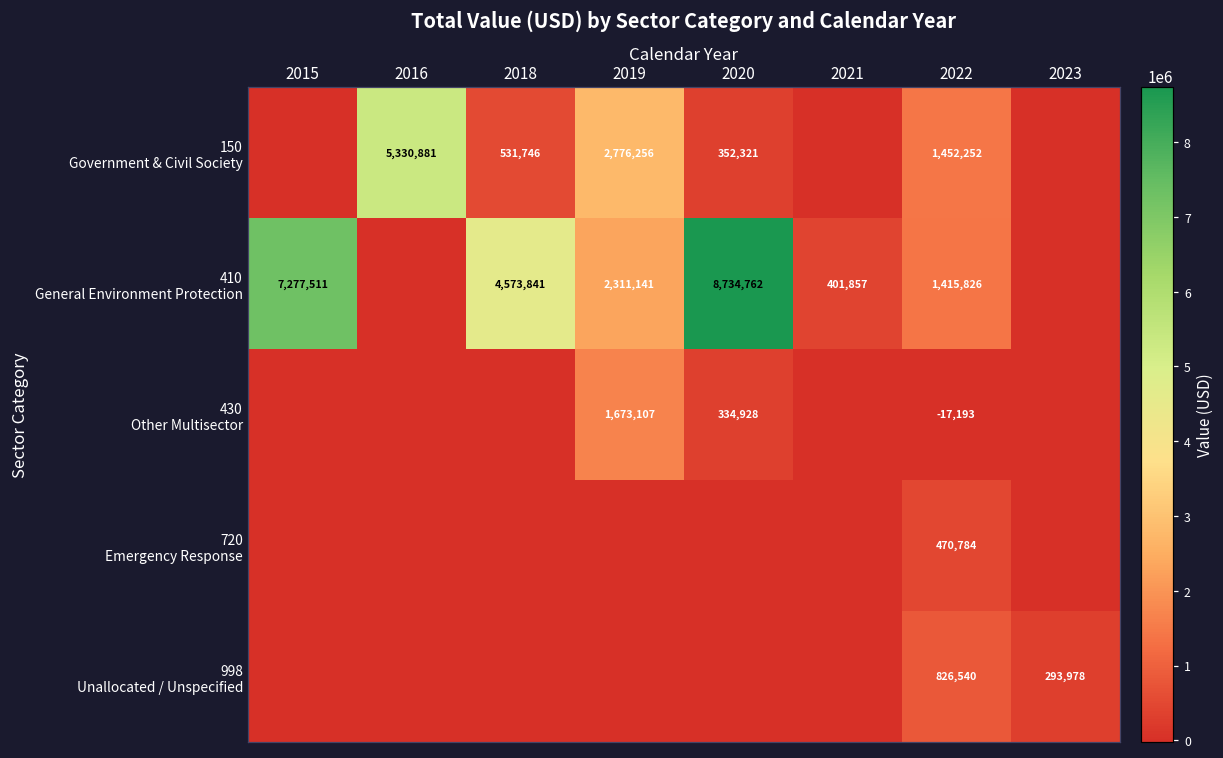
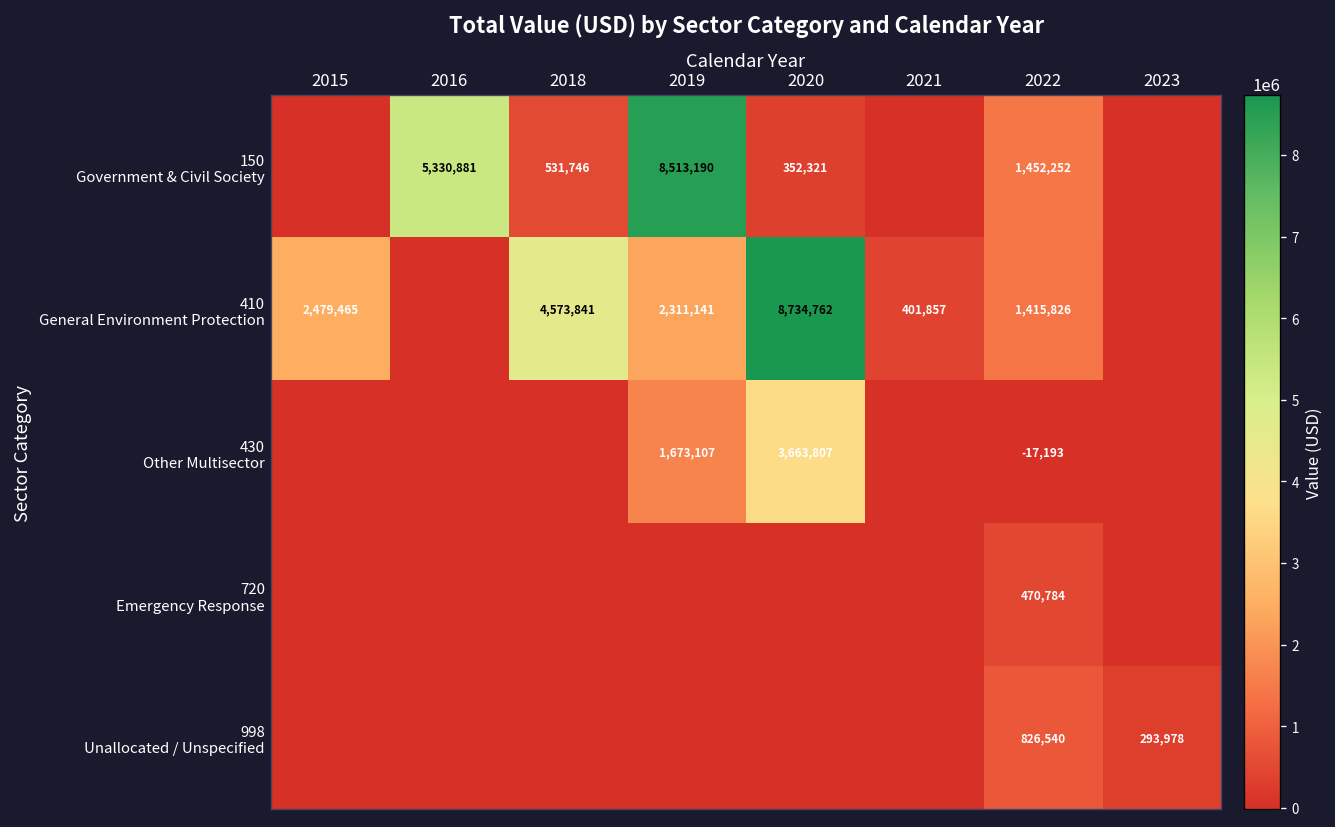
  {
    "150 Government & Civil Society": {
      "2016": "5,330,881",
      "2018": "531,746",
-     "2019": "2,776,256",
+     "2019": "8,513,190",
      "2020": "352,321",
      "2022": "1,452,252"
    },
    "410 General Environment Protection": {
-     "2015": "7,277,511",
+     "2015": "2,479,465",
      "2018": "4,573,841",
      "2019": "2,311,141",
      "2020": "8,734,762",
      "2021": "401,857",
      "2022": "1,415,826"
    },
    "430 Other Multisector": {
      "2019": "1,673,107",
-     "2020": "334,928",
+     "2020": "3,663,807",
      "2022": "-17,193"
    },
    "720 Emergency Response": {
      "2022": "470,784"
    },
    "998 Unallocated / Unspecified": {
      "2022": "826,540",
      "2023": "293,978"
    }
  }
